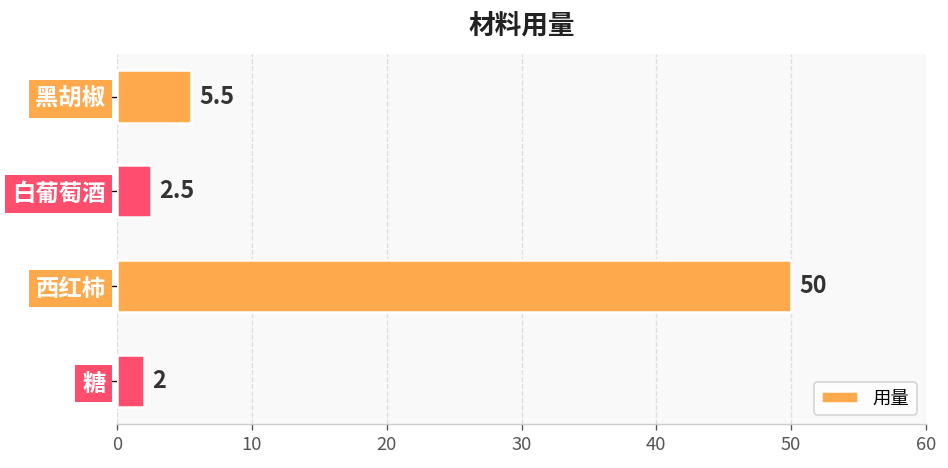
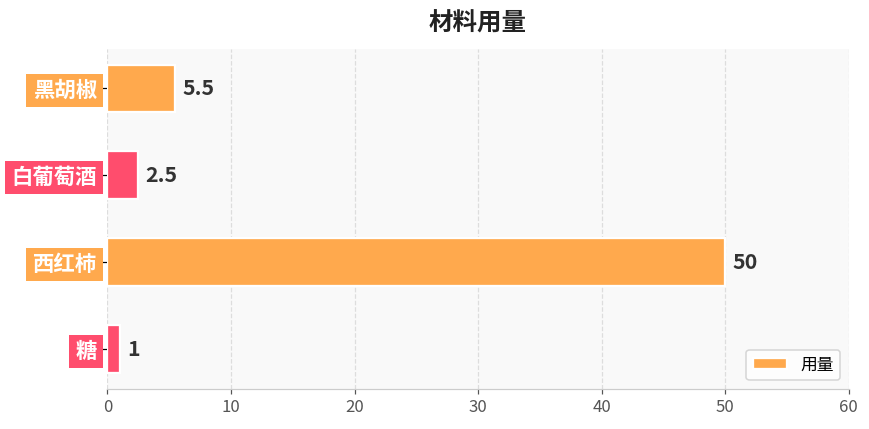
  {
    "黑胡椒": 5.5,
    "白葡萄酒": 2.5,
    "西红柿": 50,
-   "糖": 2
+   "糖": 1
  }
